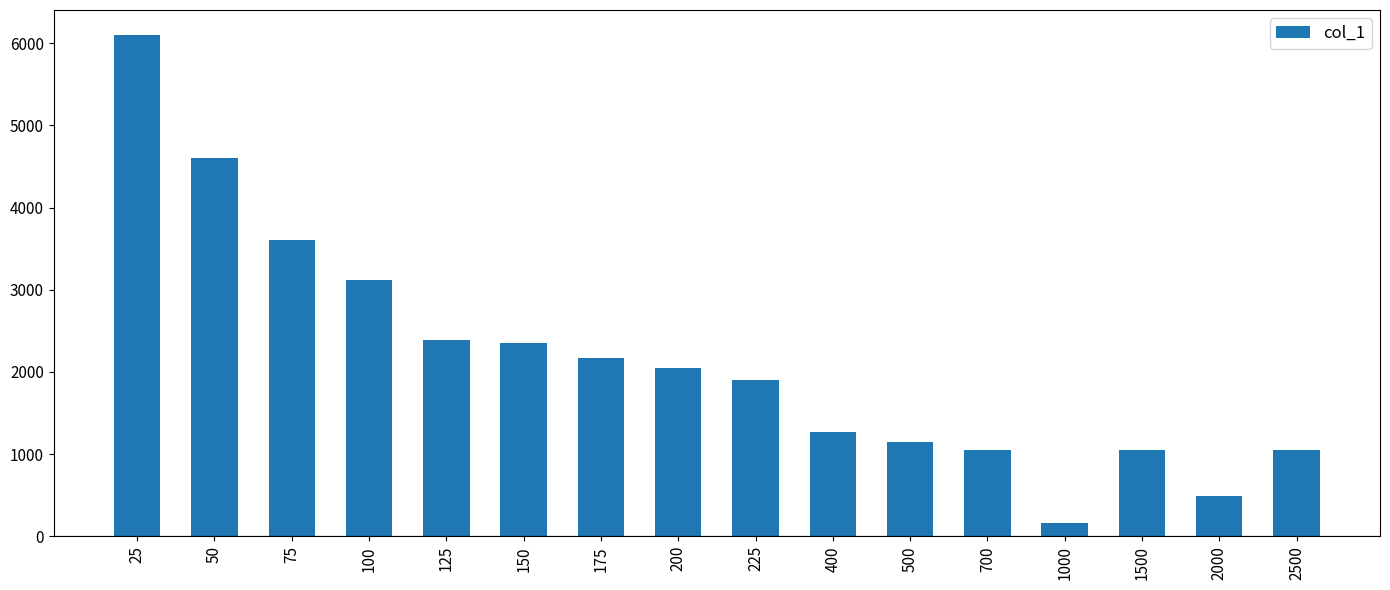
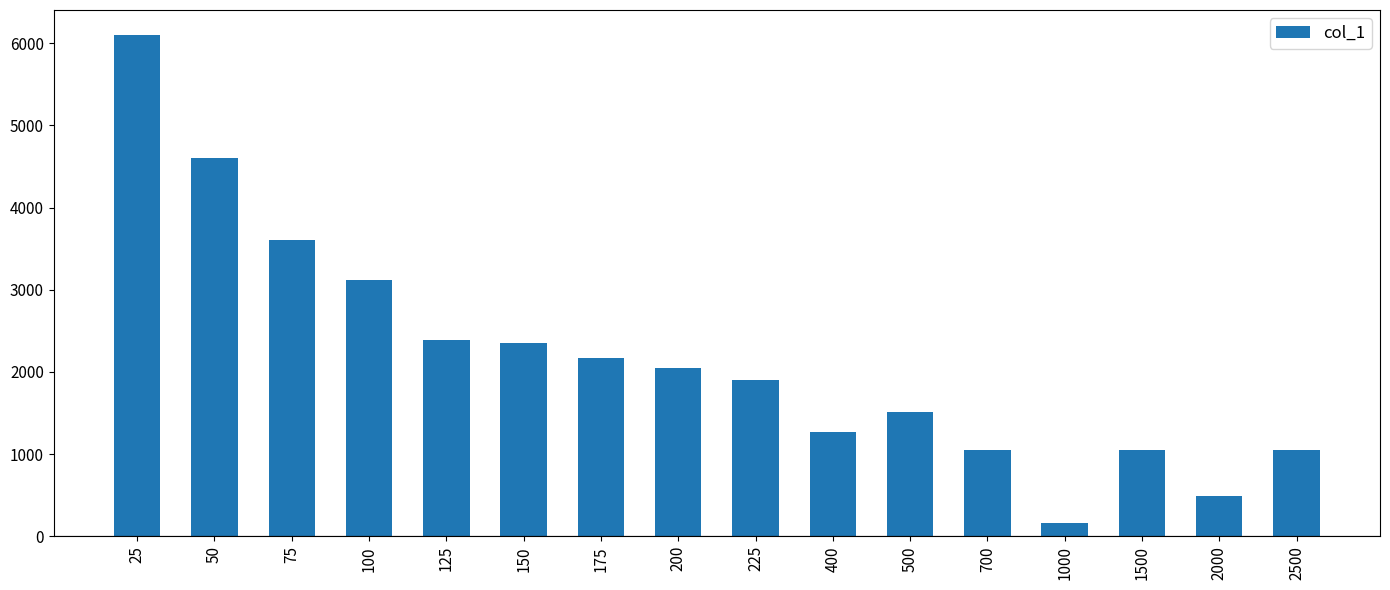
  {
    "25": 6100,
    "50": 4600,
    "75": 3600,
    "100": 3100,
    "125": 2400,
    "150": 2400,
    "175": 2200,
    "200": 2100,
    "225": 1900,
    "400": 1300,
-   "500": 1200,
+   "500": 1500,
    "700": 1100,
    "1000": 200,
    "1500": 1100,
    "2000": 500,
    "2500": 1100
  }
